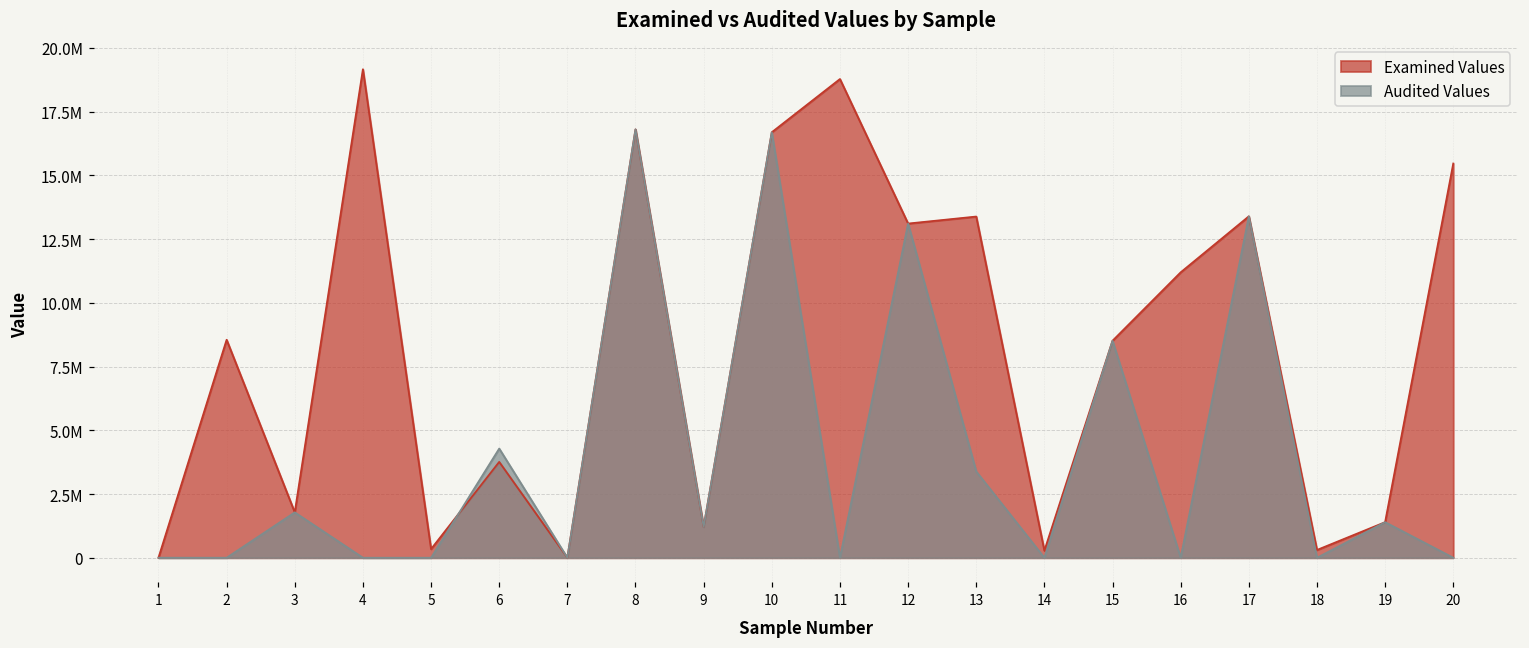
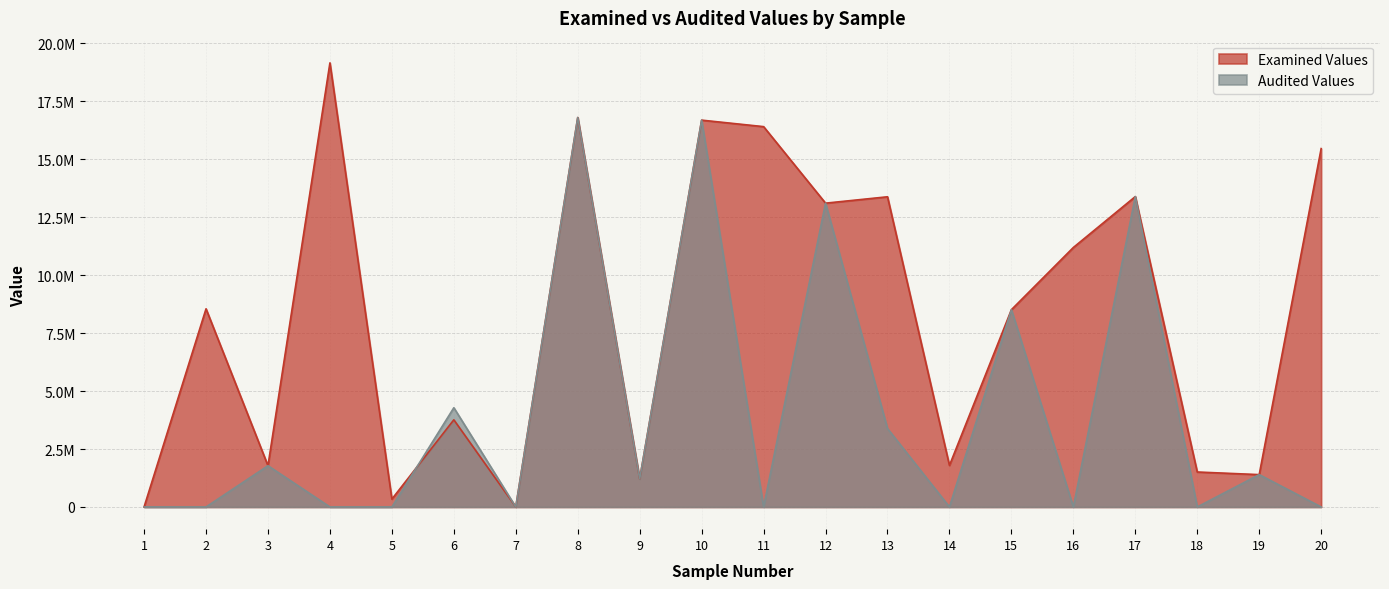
  {
    "Examined Values": {
      "2": 8500000,
      "4": 19200000,
      "5": 300000,
      "6": 3800000,
-     "11": 18800000,
+     "11": 16400000,
      "13": 13400000,
-     "14": 300000,
+     "14": 1800000,
      "16": 11200000,
-     "18": 300000,
+     "18": 1500000,
      "20": 15500000
    },
    "Audited Values": {
      "2": 0,
      "4": 0,
      "5": 0,
      "6": 4300000,
      "11": 0,
      "13": 3400000,
      "14": 0,
      "16": 0,
      "18": 0,
      "20": 0
    }
  }
